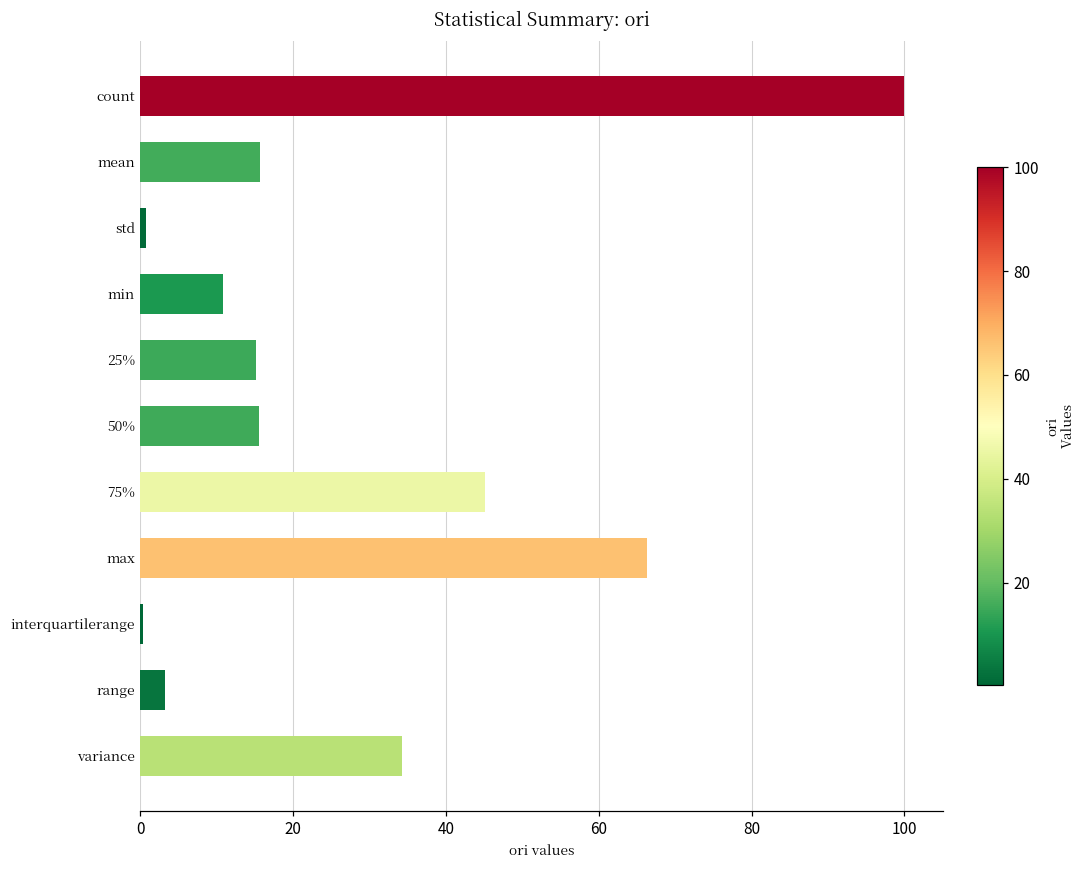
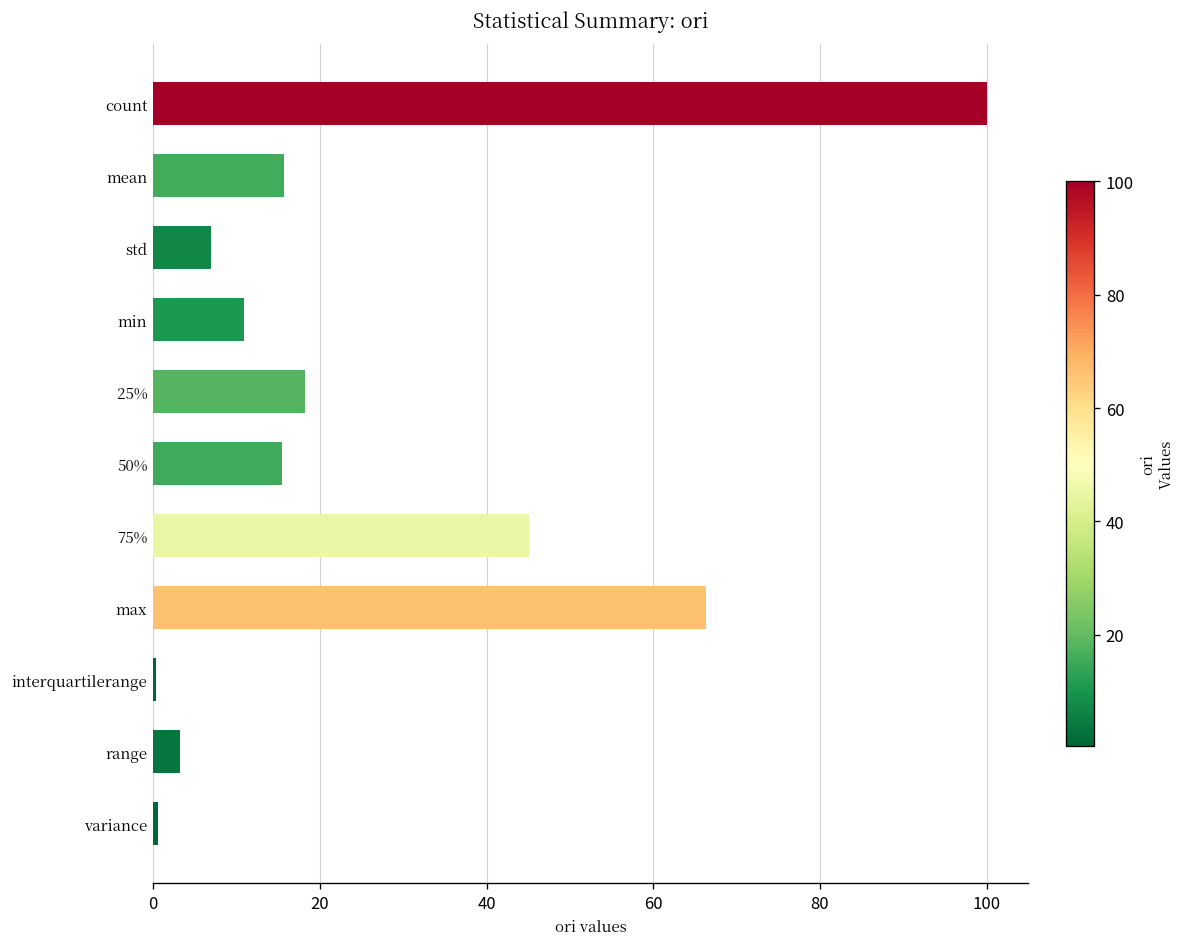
  {
    "count": 100,
    "mean": 16,
-   "std": 1,
+   "std": 7,
    "min": 11,
-   "25%": 15,
+   "25%": 18,
    "50%": 15,
    "75%": 45,
    "max": 66,
    "interquartilerange": 0,
    "range": 3,
-   "variance": 34
+   "variance": 1
  }
